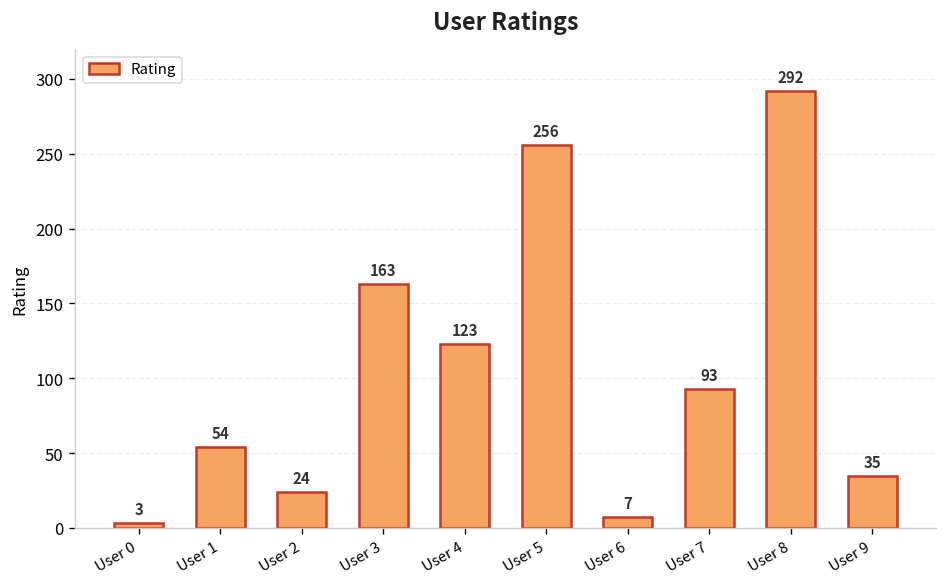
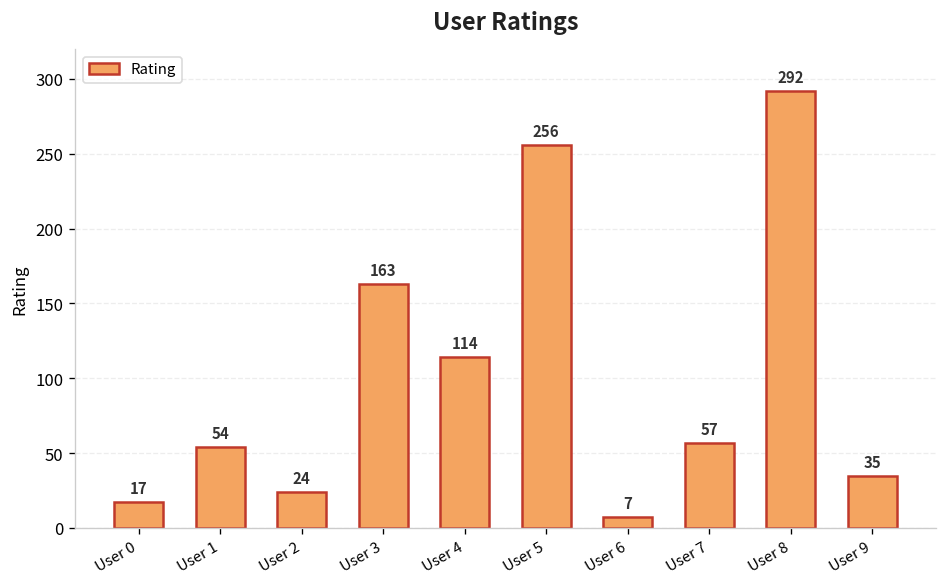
  {
-   "User 0": 3,
+   "User 0": 17,
    "User 1": 54,
    "User 2": 24,
    "User 3": 163,
-   "User 4": 123,
+   "User 4": 114,
    "User 5": 256,
    "User 6": 7,
-   "User 7": 93,
+   "User 7": 57,
    "User 8": 292,
    "User 9": 35
  }
